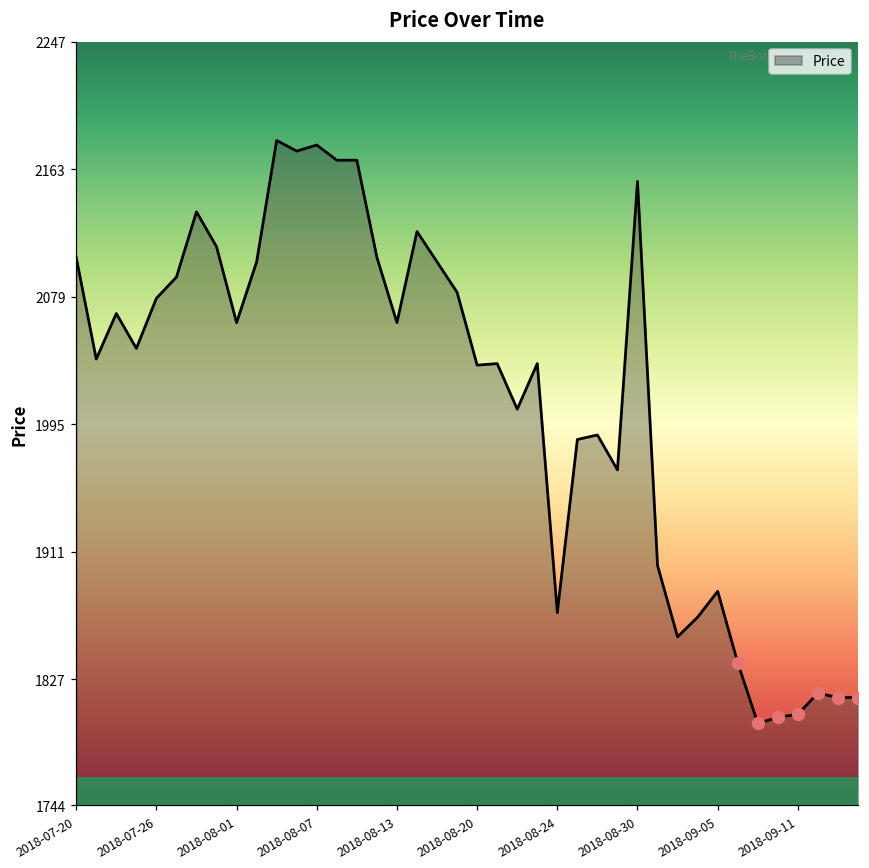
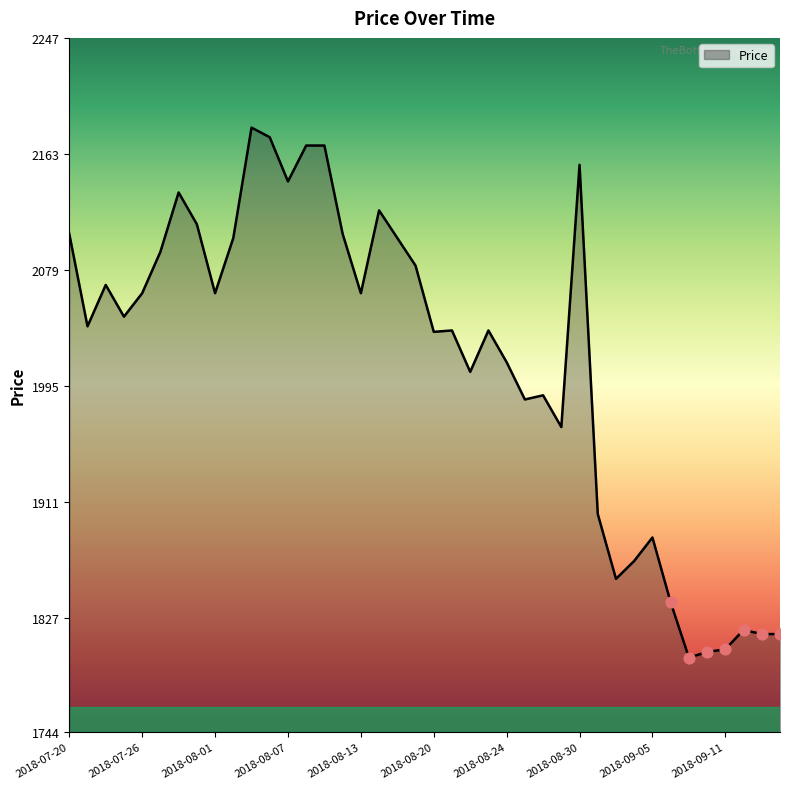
  {
    "Price": {
      "2018-07-20": 2105,
-     "2018-07-26": 2078,
+     "2018-07-26": 2062,
      "2018-08-01": 2062,
-     "2018-08-07": 2179,
+     "2018-08-07": 2143,
      "2018-08-13": 2062,
      "2018-08-20": 2034,
-     "2018-08-24": 1871,
+     "2018-08-24": 2012,
      "2018-08-30": 2155,
      "2018-09-05": 1885
    }
  }
